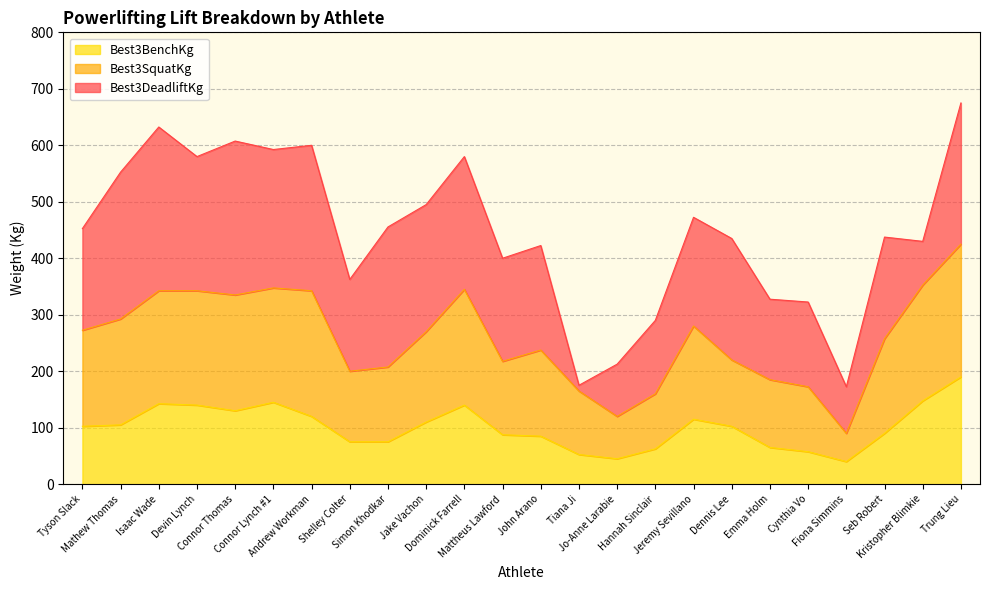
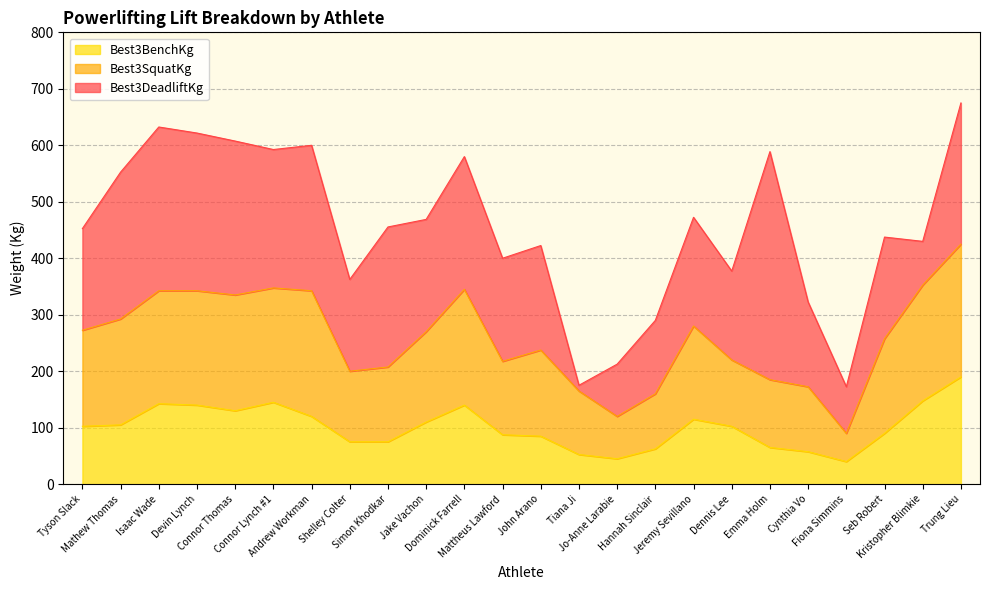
  {
    "Best3DeadliftKg": {
      "Tyson Slack": 180,
      "Mathew Thomas": 260,
      "Isaac Wade": 290,
-     "Devin Lynch": 240,
+     "Devin Lynch": 280,
      "Connor Thomas": 270,
      "Connor Lynch #1": 250,
      "Andrew Workman": 260,
      "Shelley Colter": 160,
      "Simon Khodkar": 250,
-     "Jake Vachon": 230,
+     "Jake Vachon": 200,
      "Dominick Farrell": 240,
      "Mattheus Lawford": 180,
      "John Arano": 190,
      "Tiana Ji": 10,
      "Jo-Anne Larabie": 90,
      "Hannah Sinclair": 130,
      "Jeremy Sevillano": 190,
-     "Dennis Lee": 220,
-     "Emma Holm": 140,
+     "Dennis Lee": 160,
+     "Emma Holm": 400,
      "Cynthia Vo": 150,
      "Fiona Simmins": 80,
      "Seb Robert": 180,
      "Kristopher Blimkie": 80,
      "Trung Lieu": 250
    }
  }
